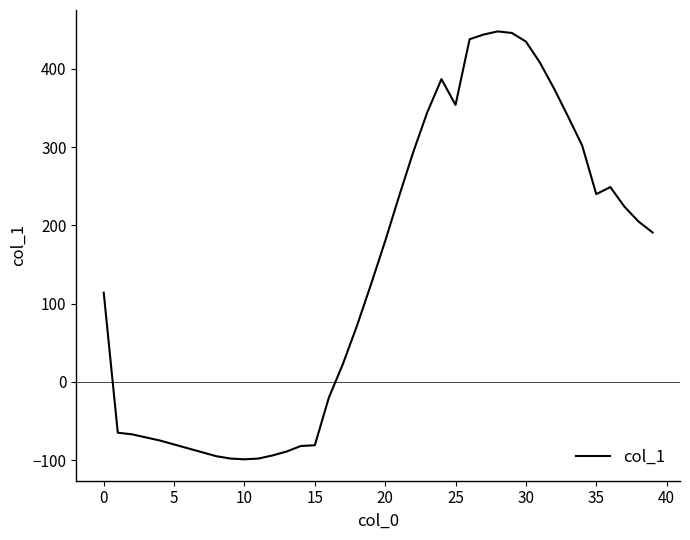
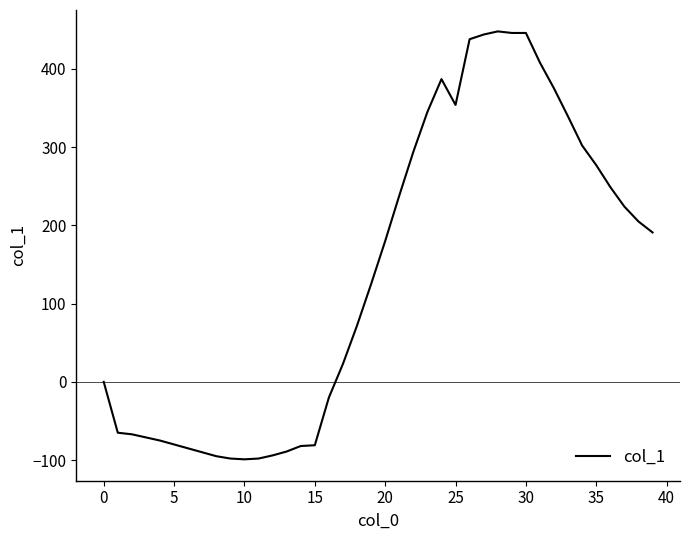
  {
-   "0": 110,
+   "0": 0,
    "5": -80,
    "10": -100,
    "15": -80,
    "20": 180,
    "25": 350,
-   "30": 440,
-   "35": 240
+   "30": 450,
+   "35": 280
  }
